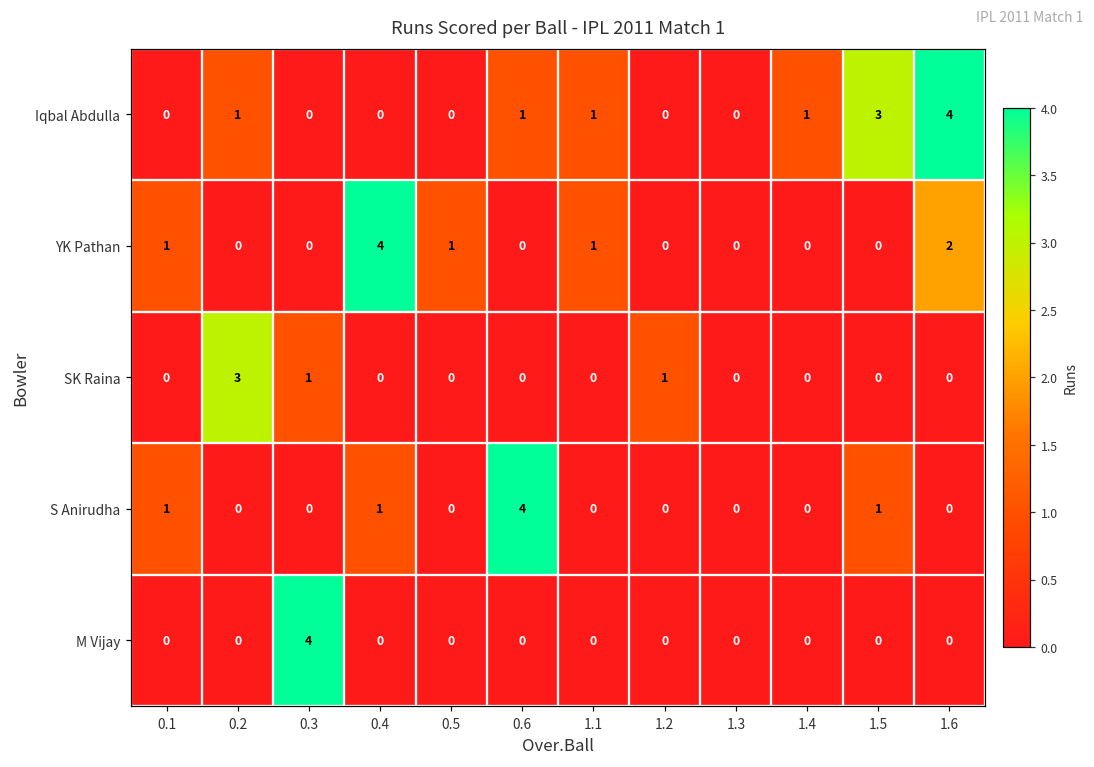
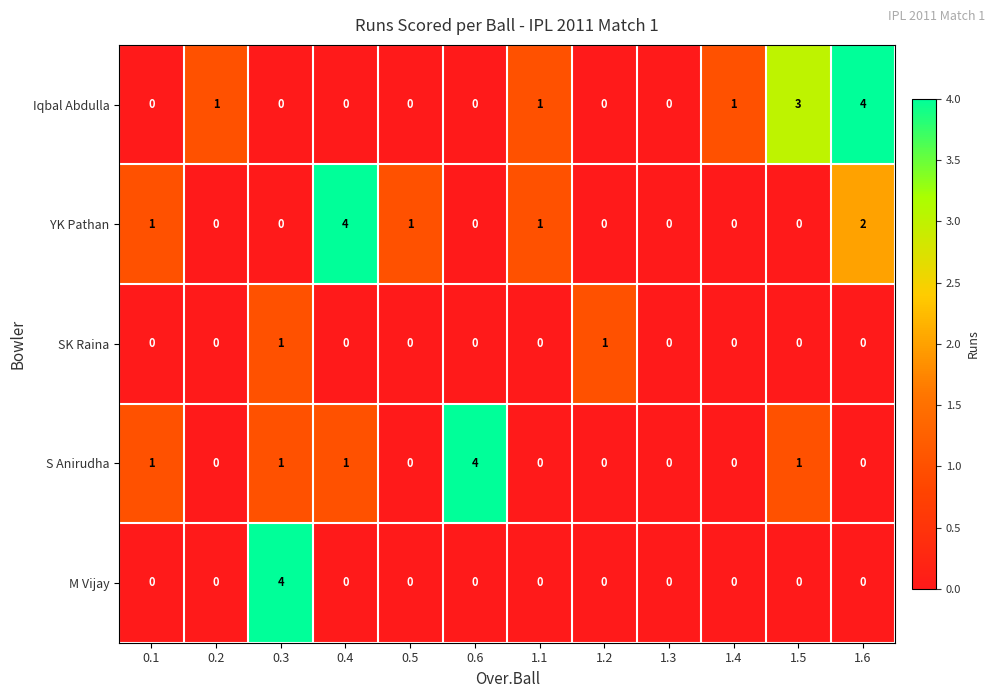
  {
    "Iqbal Abdulla": {
      "0.1": 0,
      "0.2": 1,
      "0.3": 0,
      "0.4": 0,
      "0.5": 0,
-     "0.6": 1,
+     "0.6": 0,
      "1.1": 1,
      "1.2": 0,
      "1.3": 0,
      "1.4": 1,
      "1.5": 3,
      "1.6": 4
    },
    "YK Pathan": {
      "0.1": 1,
      "0.2": 0,
      "0.3": 0,
      "0.4": 4,
      "0.5": 1,
      "0.6": 0,
      "1.1": 1,
      "1.2": 0,
      "1.3": 0,
      "1.4": 0,
      "1.5": 0,
      "1.6": 2
    },
    "SK Raina": {
      "0.1": 0,
-     "0.2": 3,
+     "0.2": 0,
      "0.3": 1,
      "0.4": 0,
      "0.5": 0,
      "0.6": 0,
      "1.1": 0,
      "1.2": 1,
      "1.3": 0,
      "1.4": 0,
      "1.5": 0,
      "1.6": 0
    },
    "S Anirudha": {
      "0.1": 1,
      "0.2": 0,
-     "0.3": 0,
+     "0.3": 1,
      "0.4": 1,
      "0.5": 0,
      "0.6": 4,
      "1.1": 0,
      "1.2": 0,
      "1.3": 0,
      "1.4": 0,
      "1.5": 1,
      "1.6": 0
    },
    "M Vijay": {
      "0.1": 0,
      "0.2": 0,
      "0.3": 4,
      "0.4": 0,
      "0.5": 0,
      "0.6": 0,
      "1.1": 0,
      "1.2": 0,
      "1.3": 0,
      "1.4": 0,
      "1.5": 0,
      "1.6": 0
    }
  }
